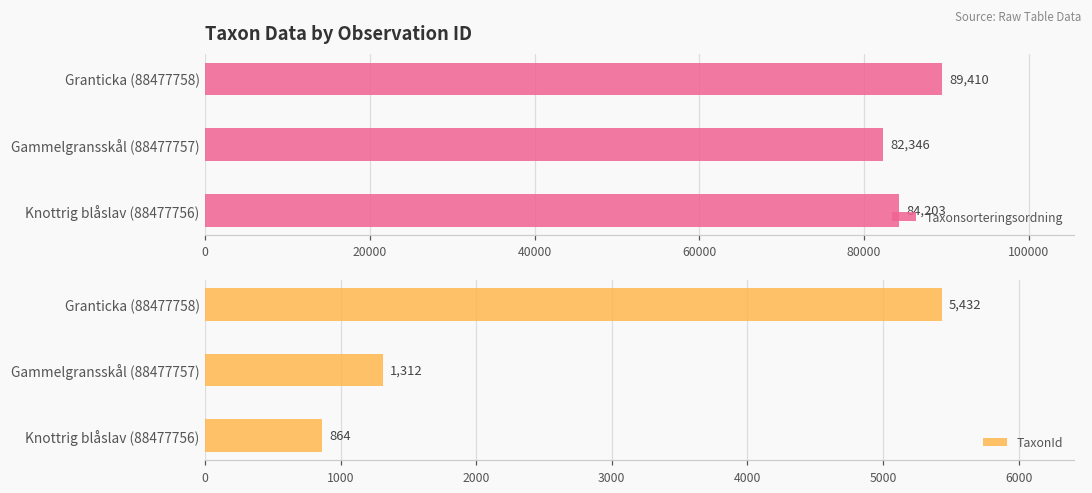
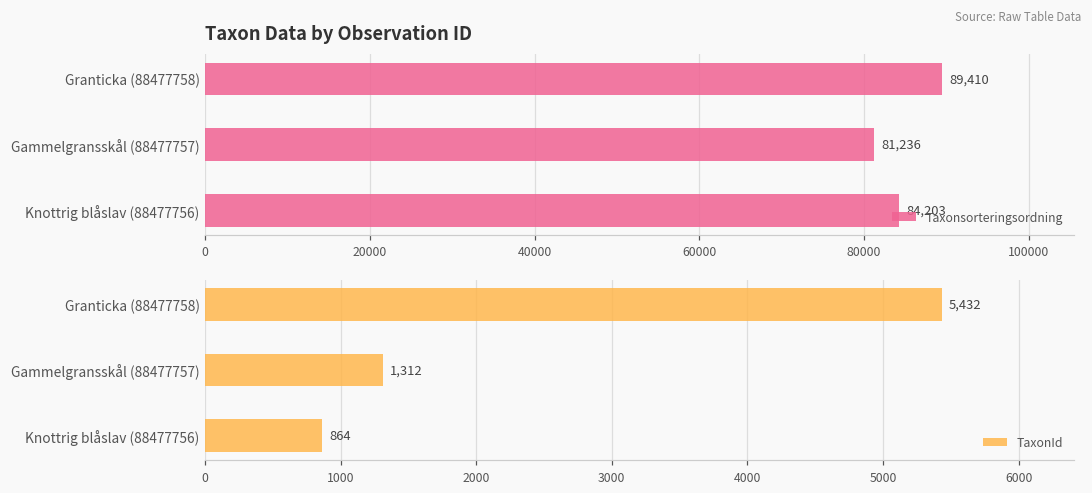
  {
    "Taxon Data by Observation ID": {
      "Granticka (88477758)": "89,410",
-     "Gammelgransskål (88477757)": "82,346",
+     "Gammelgransskål (88477757)": "81,236",
      "Knottrig blåslav (88477756)": "84,203"
    }
  }
